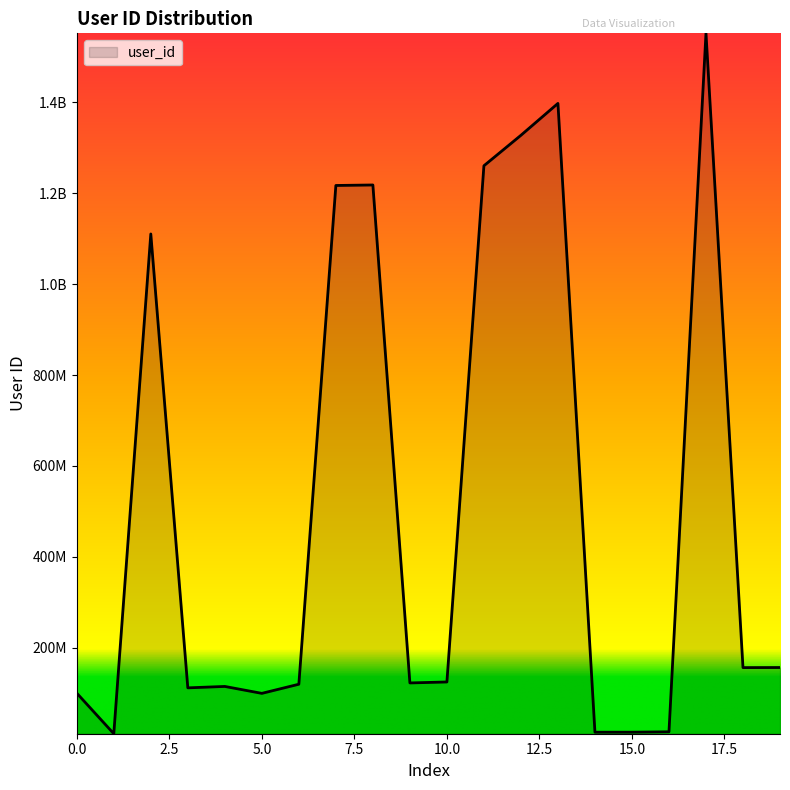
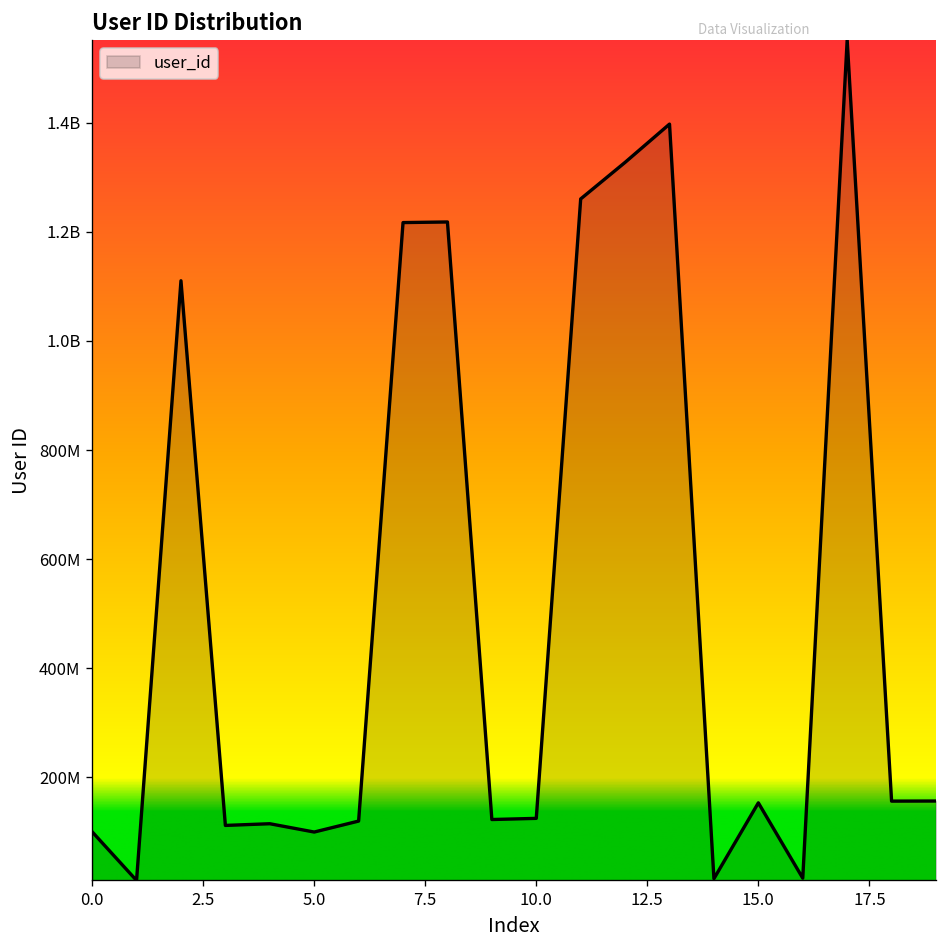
  {
    "0.0": 100000000,
    "5.0": 100000000,
    "10.0": 120000000,
-   "15.0": 10000000
+   "15.0": 150000000
  }
